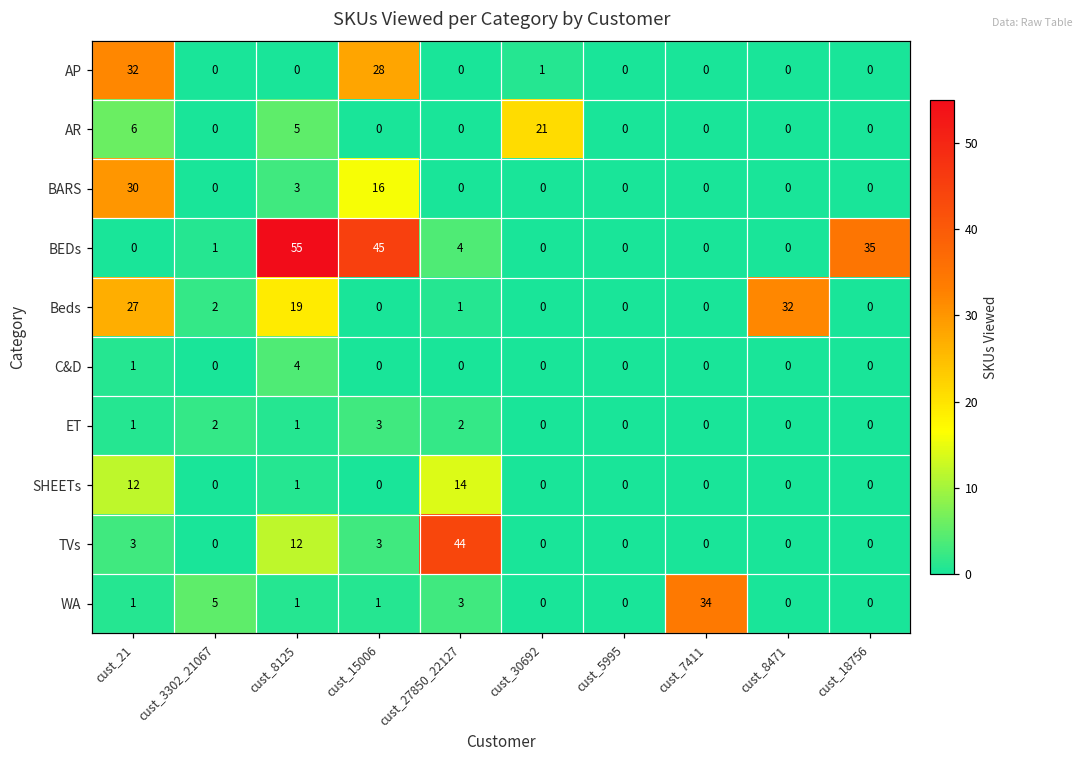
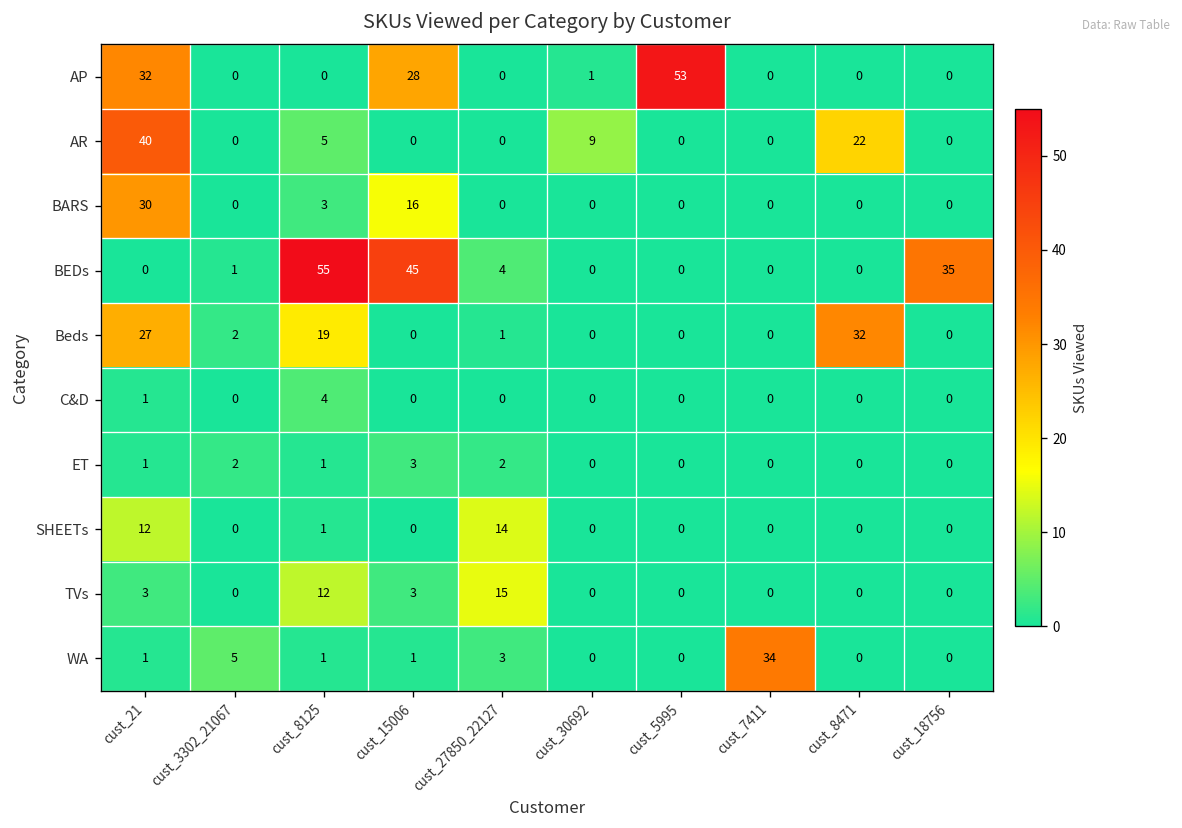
  {
    "AP": {
      "cust_21": 32,
      "cust_3302_21067": 0,
      "cust_8125": 0,
      "cust_15006": 28,
      "cust_27850_22127": 0,
      "cust_30692": 1,
-     "cust_5995": 0,
+     "cust_5995": 53,
      "cust_7411": 0,
      "cust_8471": 0,
      "cust_18756": 0
    },
    "AR": {
-     "cust_21": 6,
+     "cust_21": 40,
      "cust_3302_21067": 0,
      "cust_8125": 5,
      "cust_15006": 0,
      "cust_27850_22127": 0,
-     "cust_30692": 21,
+     "cust_30692": 9,
      "cust_5995": 0,
      "cust_7411": 0,
-     "cust_8471": 0,
+     "cust_8471": 22,
      "cust_18756": 0
    },
    "BARS": {
      "cust_21": 30,
      "cust_3302_21067": 0,
      "cust_8125": 3,
      "cust_15006": 16,
      "cust_27850_22127": 0,
      "cust_30692": 0,
      "cust_5995": 0,
      "cust_7411": 0,
      "cust_8471": 0,
      "cust_18756": 0
    },
    "BEDs": {
      "cust_21": 0,
      "cust_3302_21067": 1,
      "cust_8125": 55,
      "cust_15006": 45,
      "cust_27850_22127": 4,
      "cust_30692": 0,
      "cust_5995": 0,
      "cust_7411": 0,
      "cust_8471": 0,
      "cust_18756": 35
    },
    "Beds": {
      "cust_21": 27,
      "cust_3302_21067": 2,
      "cust_8125": 19,
      "cust_15006": 0,
      "cust_27850_22127": 1,
      "cust_30692": 0,
      "cust_5995": 0,
      "cust_7411": 0,
      "cust_8471": 32,
      "cust_18756": 0
    },
    "C&D": {
      "cust_21": 1,
      "cust_3302_21067": 0,
      "cust_8125": 4,
      "cust_15006": 0,
      "cust_27850_22127": 0,
      "cust_30692": 0,
      "cust_5995": 0,
      "cust_7411": 0,
      "cust_8471": 0,
      "cust_18756": 0
    },
    "ET": {
      "cust_21": 1,
      "cust_3302_21067": 2,
      "cust_8125": 1,
      "cust_15006": 3,
      "cust_27850_22127": 2,
      "cust_30692": 0,
      "cust_5995": 0,
      "cust_7411": 0,
      "cust_8471": 0,
      "cust_18756": 0
    },
    "SHEETs": {
      "cust_21": 12,
      "cust_3302_21067": 0,
      "cust_8125": 1,
      "cust_15006": 0,
      "cust_27850_22127": 14,
      "cust_30692": 0,
      "cust_5995": 0,
      "cust_7411": 0,
      "cust_8471": 0,
      "cust_18756": 0
    },
    "TVs": {
      "cust_21": 3,
      "cust_3302_21067": 0,
      "cust_8125": 12,
      "cust_15006": 3,
-     "cust_27850_22127": 44,
+     "cust_27850_22127": 15,
      "cust_30692": 0,
      "cust_5995": 0,
      "cust_7411": 0,
      "cust_8471": 0,
      "cust_18756": 0
    },
    "WA": {
      "cust_21": 1,
      "cust_3302_21067": 5,
      "cust_8125": 1,
      "cust_15006": 1,
      "cust_27850_22127": 3,
      "cust_30692": 0,
      "cust_5995": 0,
      "cust_7411": 34,
      "cust_8471": 0,
      "cust_18756": 0
    }
  }
